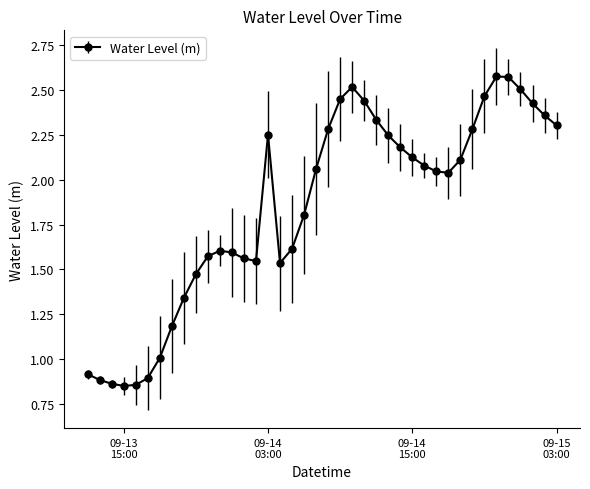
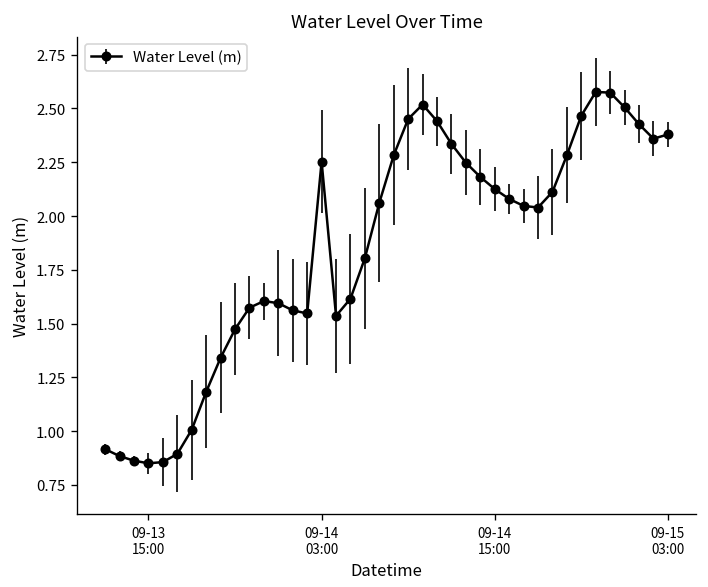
  {
    "09-13 15:00": 0.85,
    "09-14 03:00": 2.25,
    "09-14 15:00": 2.13,
-   "09-15 03:00": 2.30
+   "09-15 03:00": 2.38
  }
